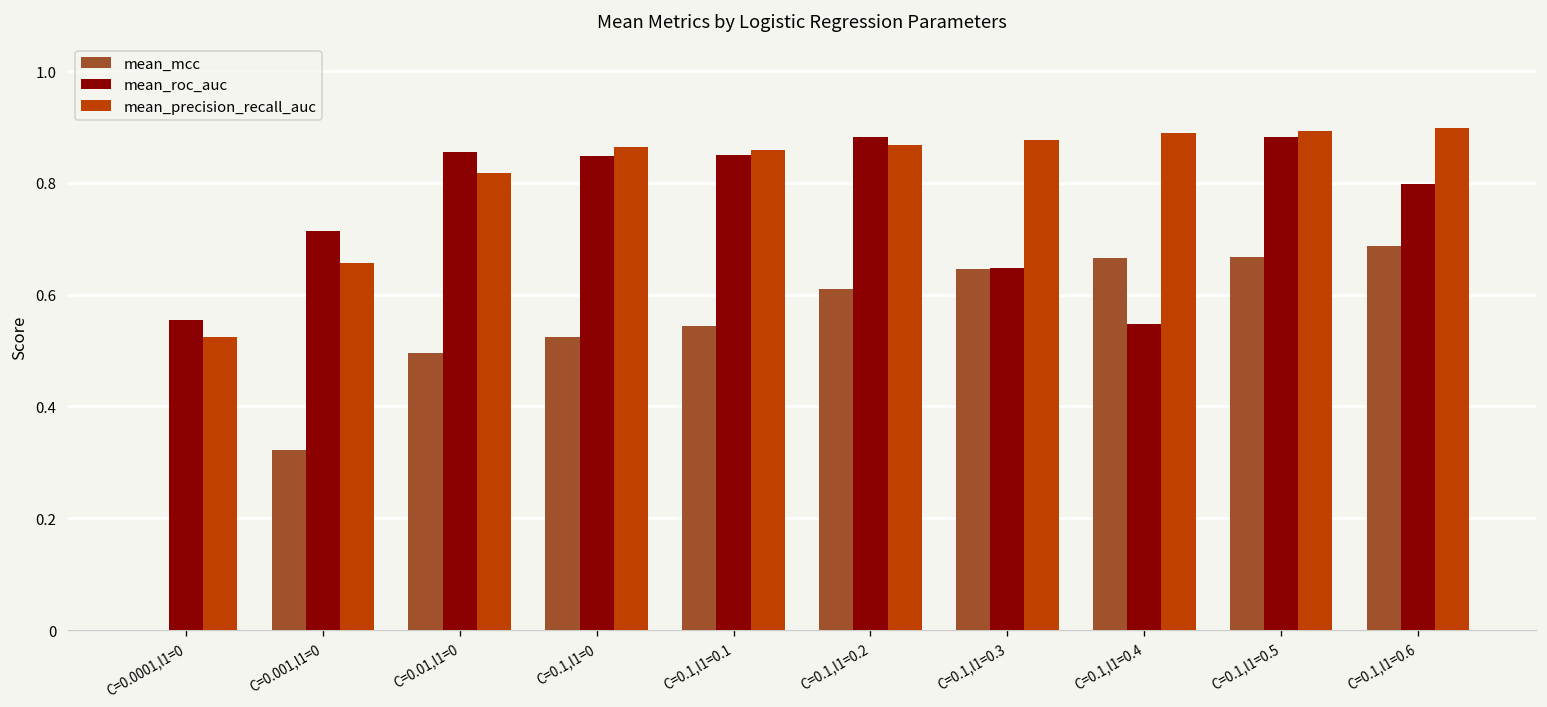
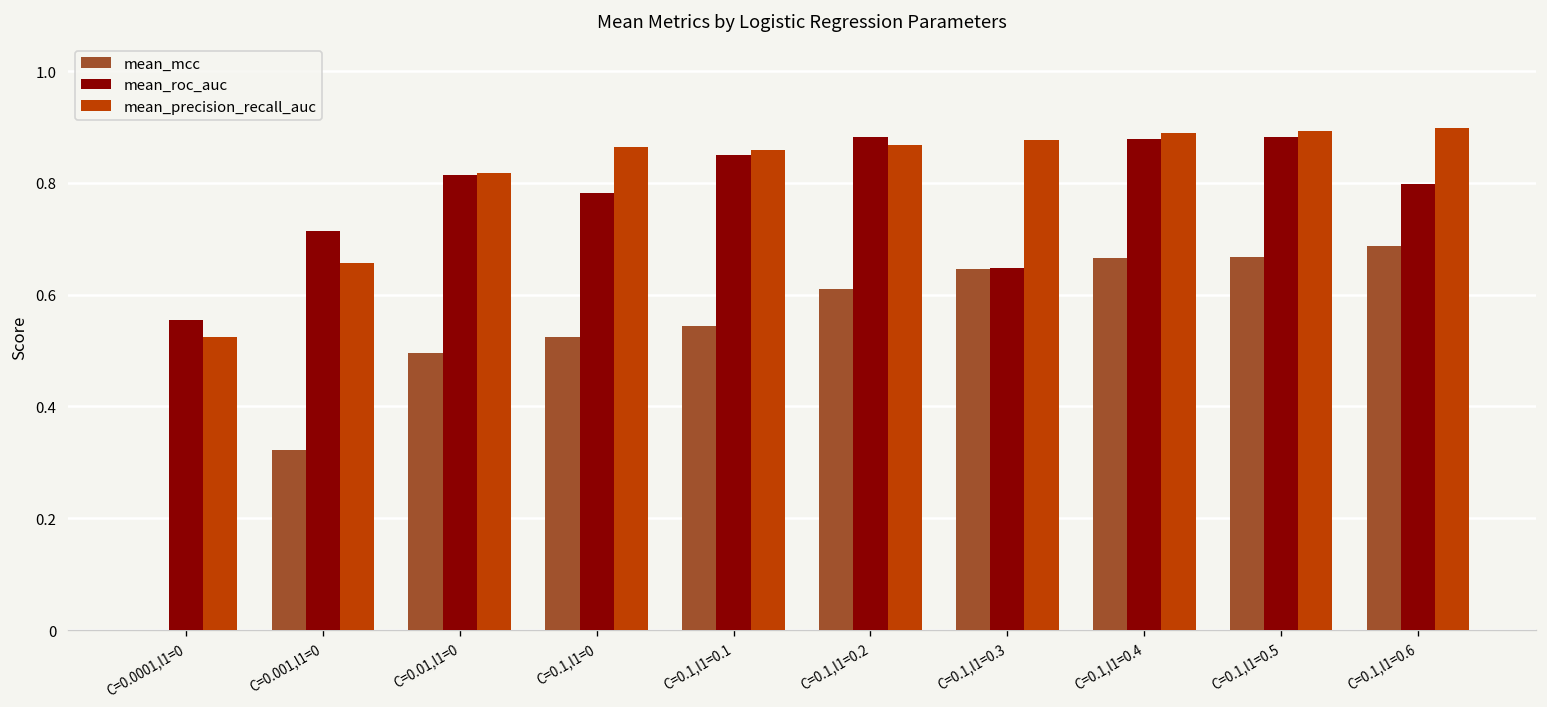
  {
    "mean_roc_auc": {
      "C=0.0001,l1=0": 0.55,
      "C=0.001,l1=0": 0.71,
-     "C=0.01,l1=0": 0.85,
-     "C=0.1,l1=0": 0.85,
+     "C=0.01,l1=0": 0.81,
+     "C=0.1,l1=0": 0.78,
      "C=0.1,l1=0.1": 0.85,
      "C=0.1,l1=0.2": 0.88,
      "C=0.1,l1=0.3": 0.65,
-     "C=0.1,l1=0.4": 0.55,
+     "C=0.1,l1=0.4": 0.88,
      "C=0.1,l1=0.5": 0.88,
      "C=0.1,l1=0.6": 0.80
    }
  }
